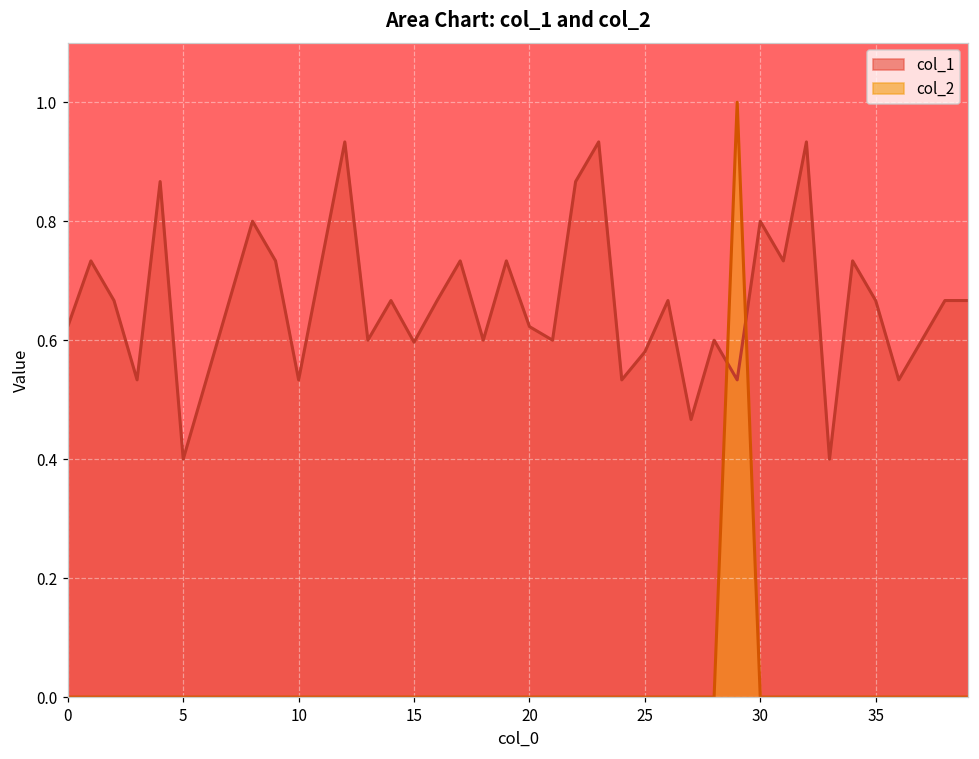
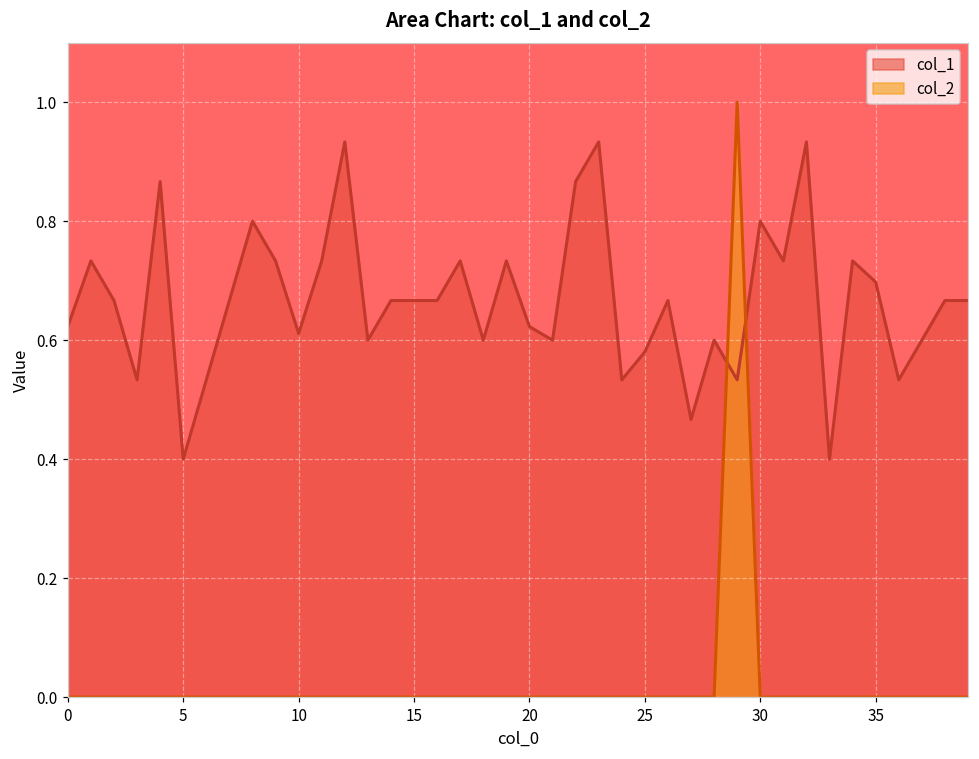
  {
    "col_1": {
      "0": 0.62,
      "5": 0.40,
-     "10": 0.53,
-     "15": 0.60,
+     "10": 0.61,
+     "15": 0.67,
      "20": 0.62,
      "25": 0.58,
      "30": 0.80,
-     "35": 0.67
+     "35": 0.70
    },
    "col_2": {
      "0": 0.00,
      "5": 0.00,
      "10": 0.00,
      "15": 0.00,
      "20": 0.00,
      "25": 0.00,
      "30": 0.00,
      "35": 0.00
    }
  }
